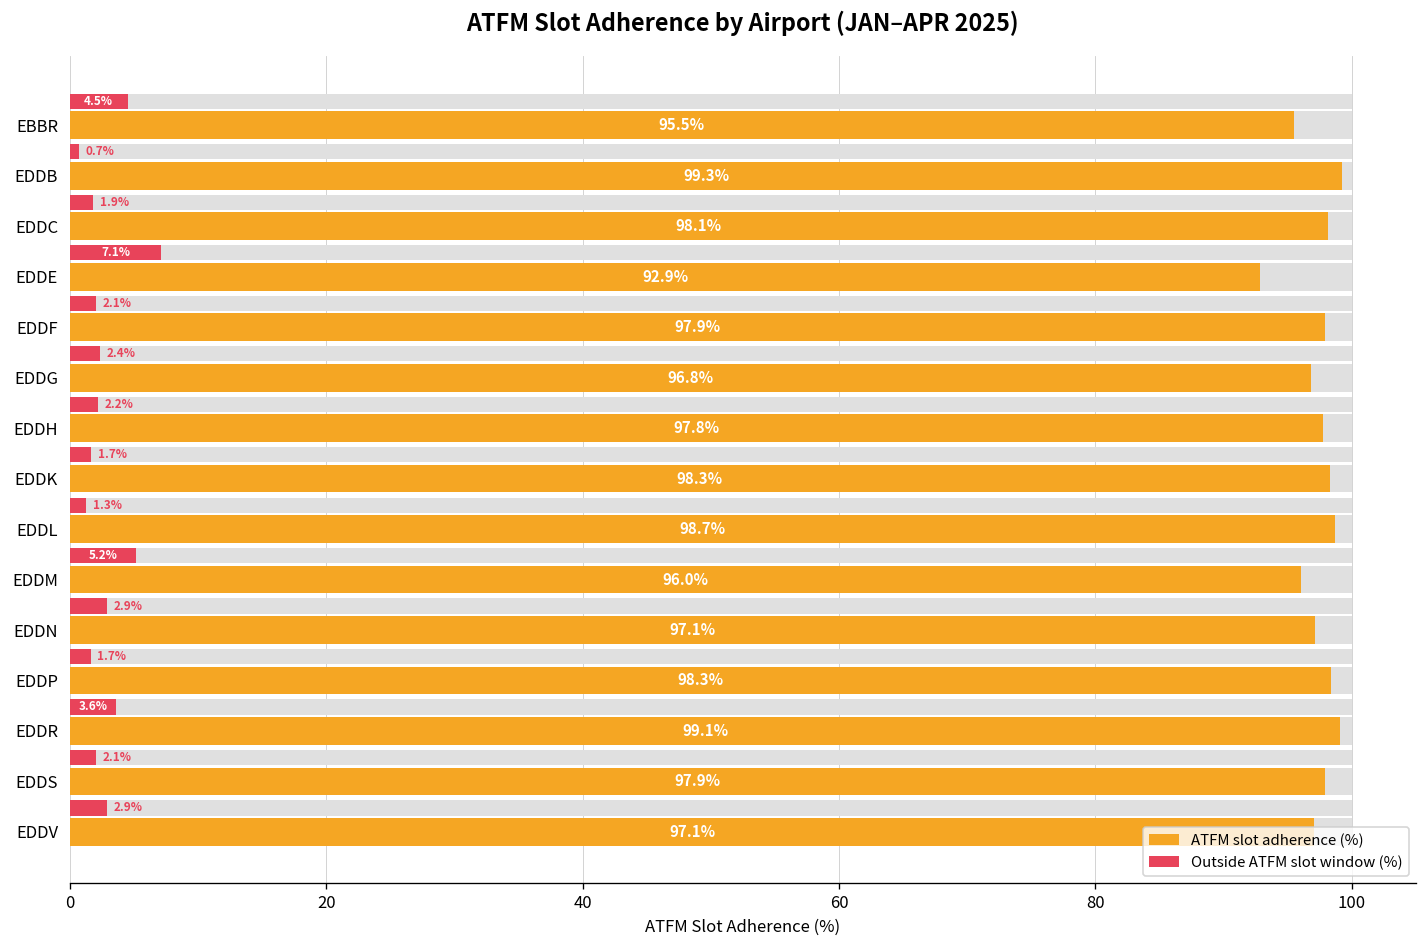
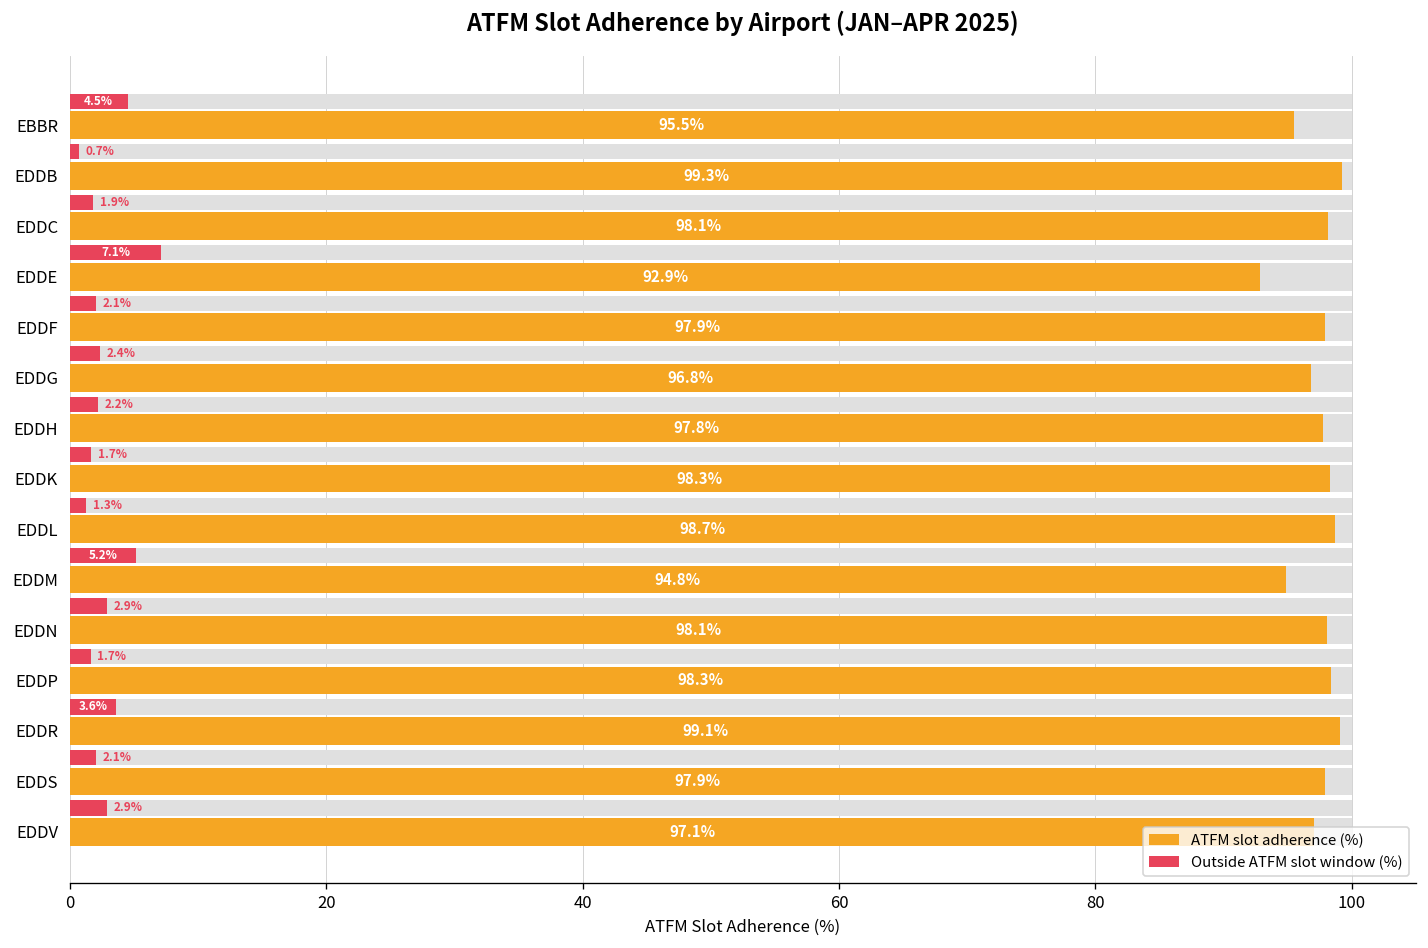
  {
    "ATFM slot adherence (%)": {
-     "EDDM": "96.0%",
-     "EDDN": "97.1%"
+     "EDDM": "94.8%",
+     "EDDN": "98.1%"
    }
  }
